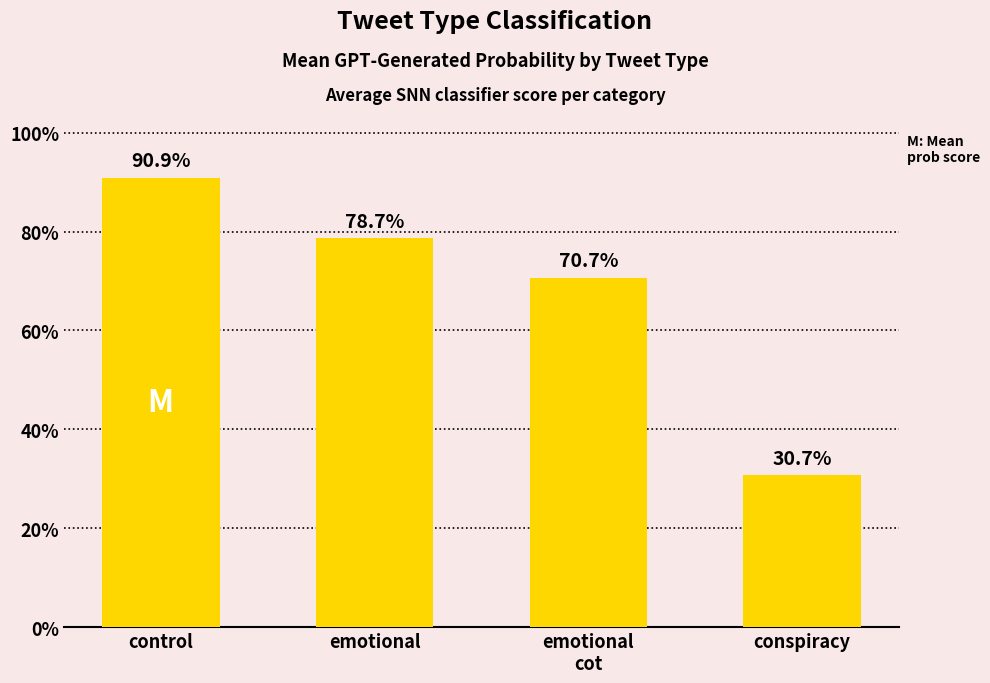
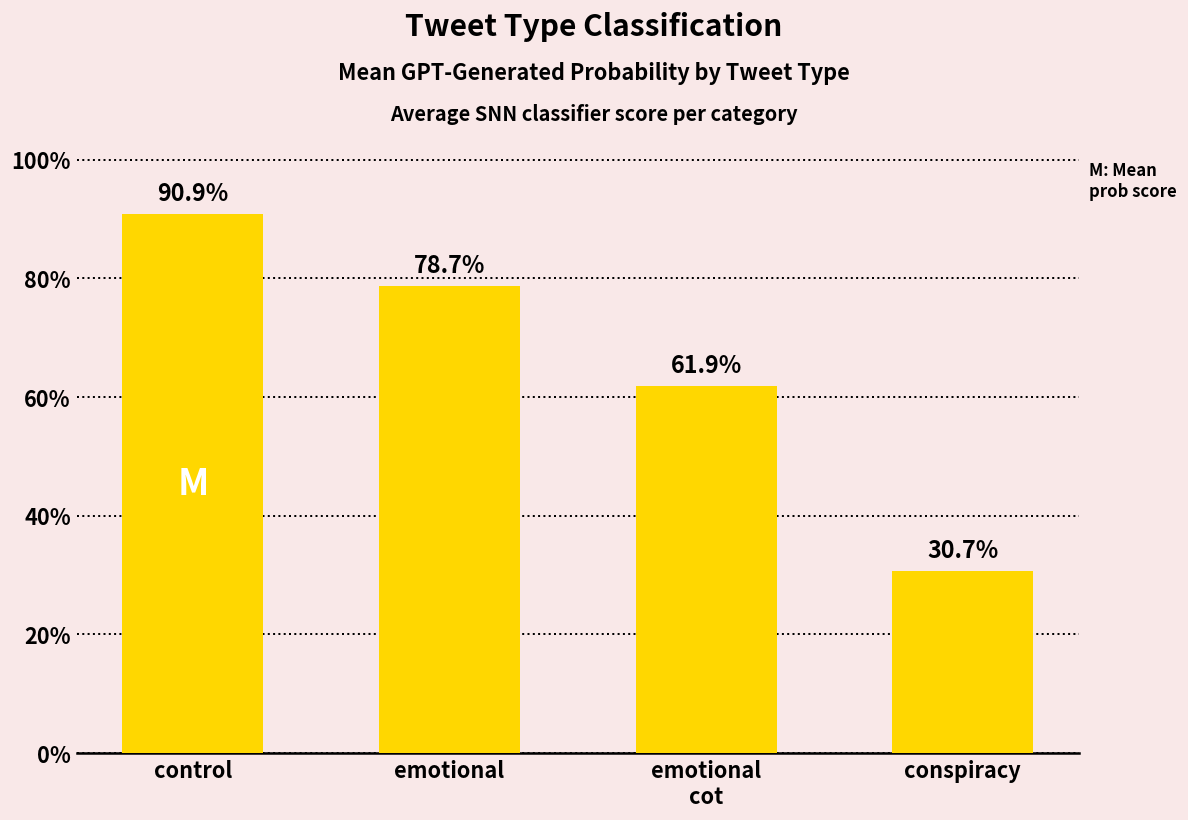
  {
    "control": "90.9%",
    "emotional": "78.7%",
-   "emotional cot": "70.7%",
+   "emotional cot": "61.9%",
    "conspiracy": "30.7%"
  }
